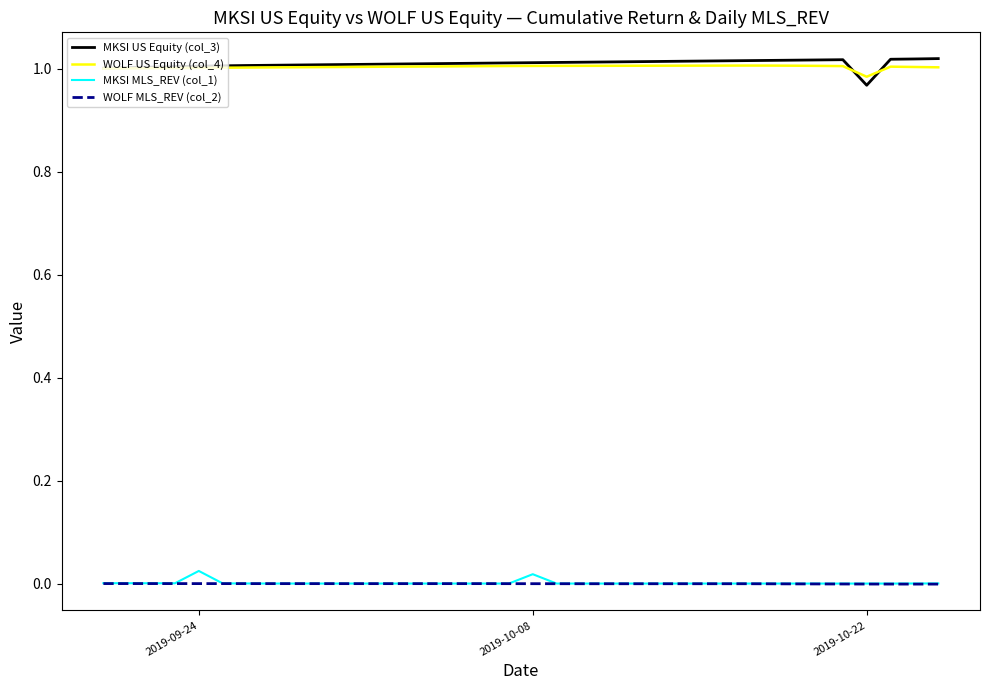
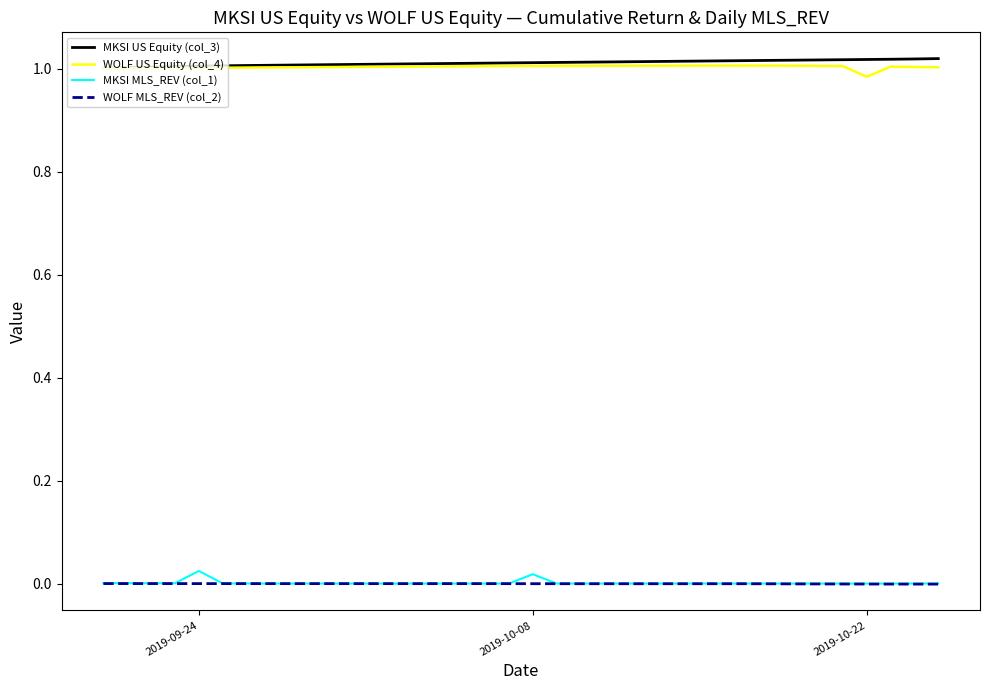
  {
    "MKSI US Equity (col_3)": {
      "2019-10-08": 1.01,
-     "2019-10-22": 0.97
+     "2019-10-22": 1.02
    },
    "WOLF US Equity (col_4)": {
      "2019-10-08": 1.01,
      "2019-10-22": 0.98
    },
    "MKSI MLS_REV (col_1)": {
      "2019-09-24": 0.02,
      "2019-10-08": 0.02
    },
    "WOLF MLS_REV (col_2)": {
      "2019-09-24": 0.00,
      "2019-10-08": 0.00
    }
  }
